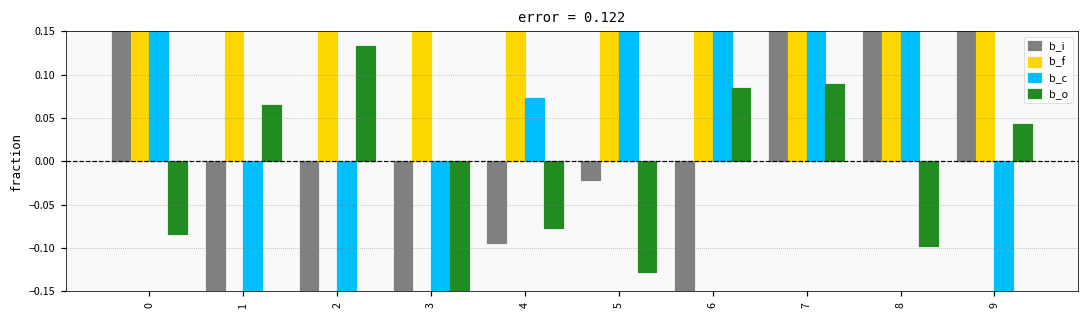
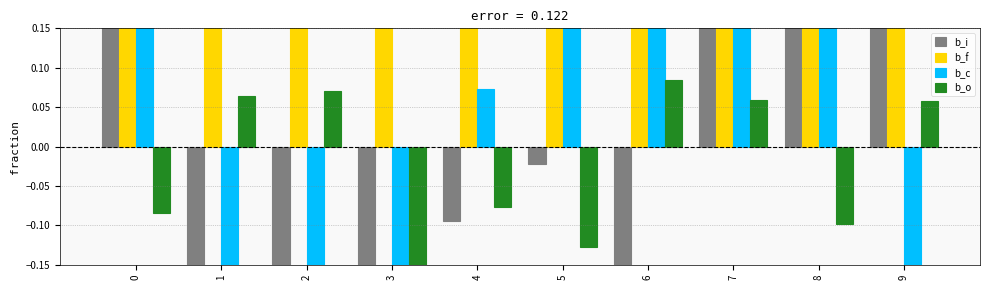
  {
    "b_i": {
      "4": -0.09,
      "5": -0.02
    },
    "b_c": {
      "4": 0.07
    },
    "b_o": {
      "0": -0.08,
      "1": 0.06,
-     "2": 0.13,
+     "2": 0.07,
      "4": -0.08,
      "5": -0.13,
      "6": 0.08,
-     "7": 0.09,
+     "7": 0.06,
      "8": -0.10,
-     "9": 0.04
+     "9": 0.06
    }
  }
